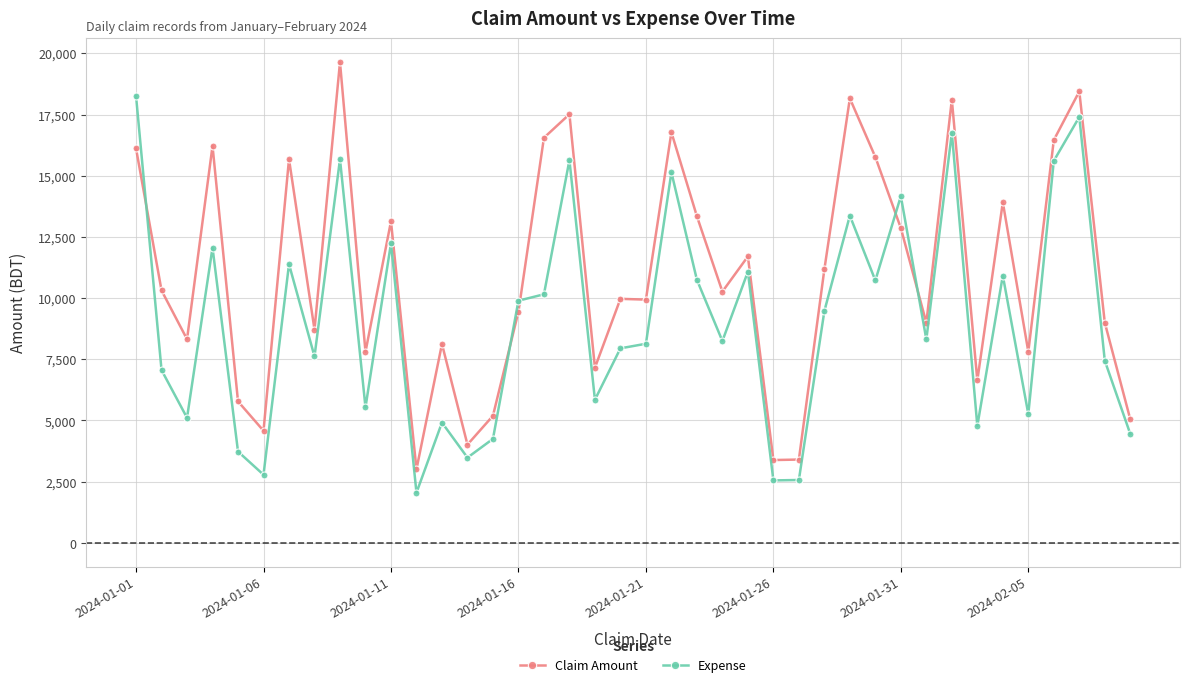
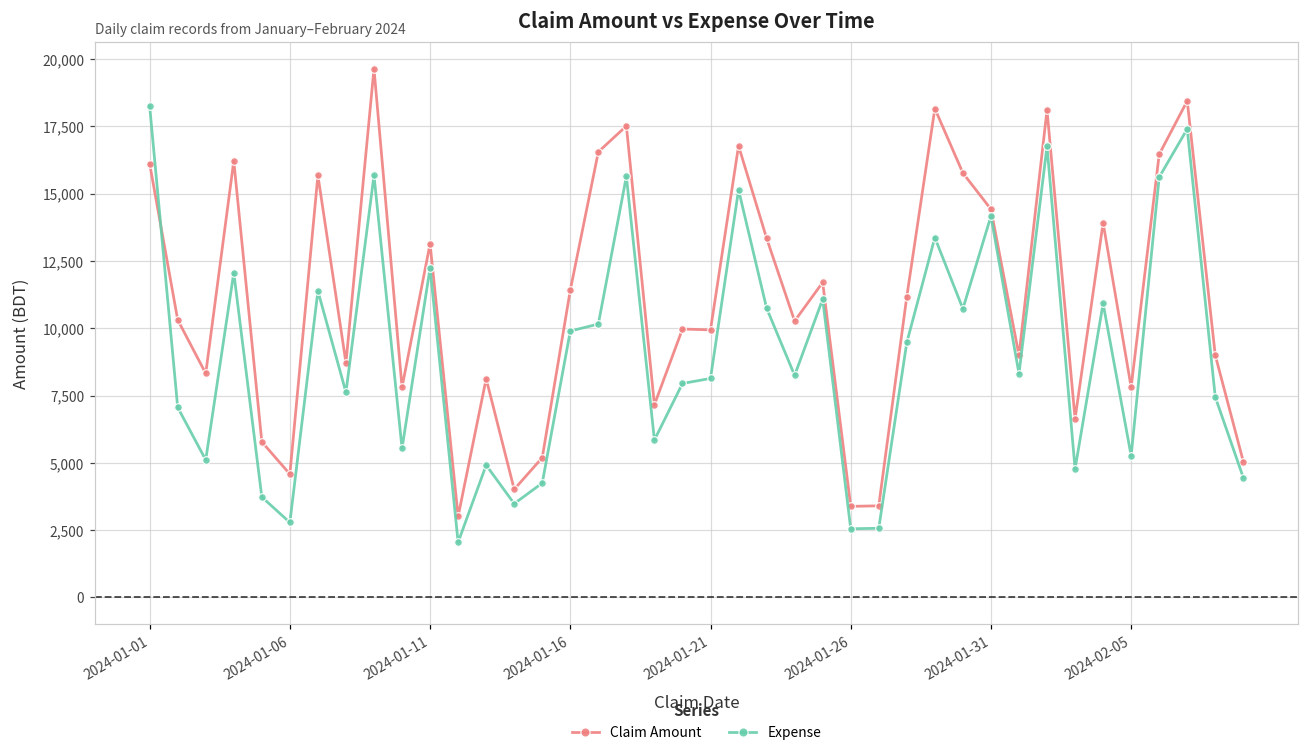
  {
    "Claim Amount": {
      "2024-01-01": "16,100",
      "2024-01-06": "4,600",
      "2024-01-11": "13,100",
-     "2024-01-16": "9,400",
+     "2024-01-16": "11,400",
      "2024-01-21": "9,900",
      "2024-01-26": "3,400",
-     "2024-01-31": "12,900",
+     "2024-01-31": "14,400",
      "2024-02-05": "7,800"
    },
    "Expense": {
      "2024-01-01": "18,300",
      "2024-01-06": "2,800",
      "2024-01-11": "12,200",
      "2024-01-16": "9,900",
      "2024-01-21": "8,100",
      "2024-01-26": "2,600",
      "2024-01-31": "14,200",
      "2024-02-05": "5,300"
    }
  }
